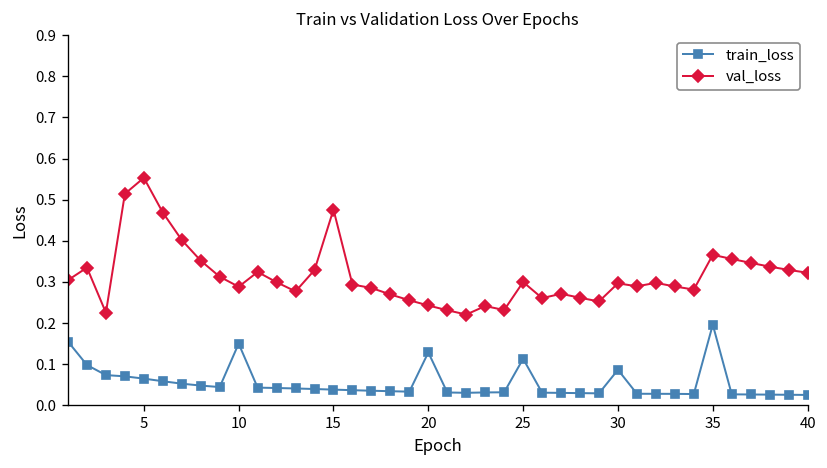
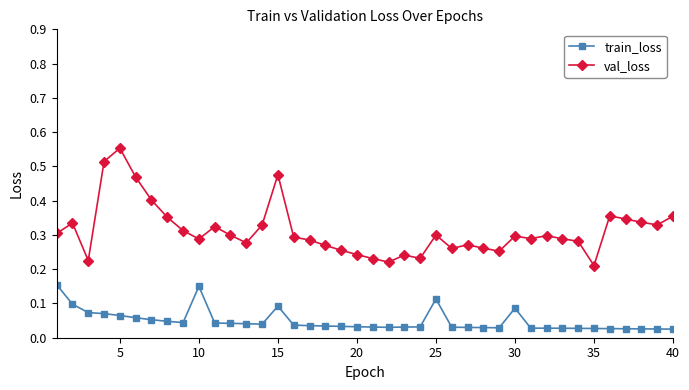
  {
    "train_loss": {
      "5": 0.06,
      "10": 0.15,
-     "15": 0.04,
-     "20": 0.13,
+     "15": 0.09,
+     "20": 0.03,
      "25": 0.11,
      "30": 0.09,
-     "35": 0.20,
+     "35": 0.03,
      "40": 0.03
    },
    "val_loss": {
      "5": 0.55,
      "10": 0.29,
      "15": 0.48,
      "20": 0.24,
      "25": 0.30,
      "30": 0.30,
-     "35": 0.37,
-     "40": 0.32
+     "35": 0.21,
+     "40": 0.35
    }
  }
